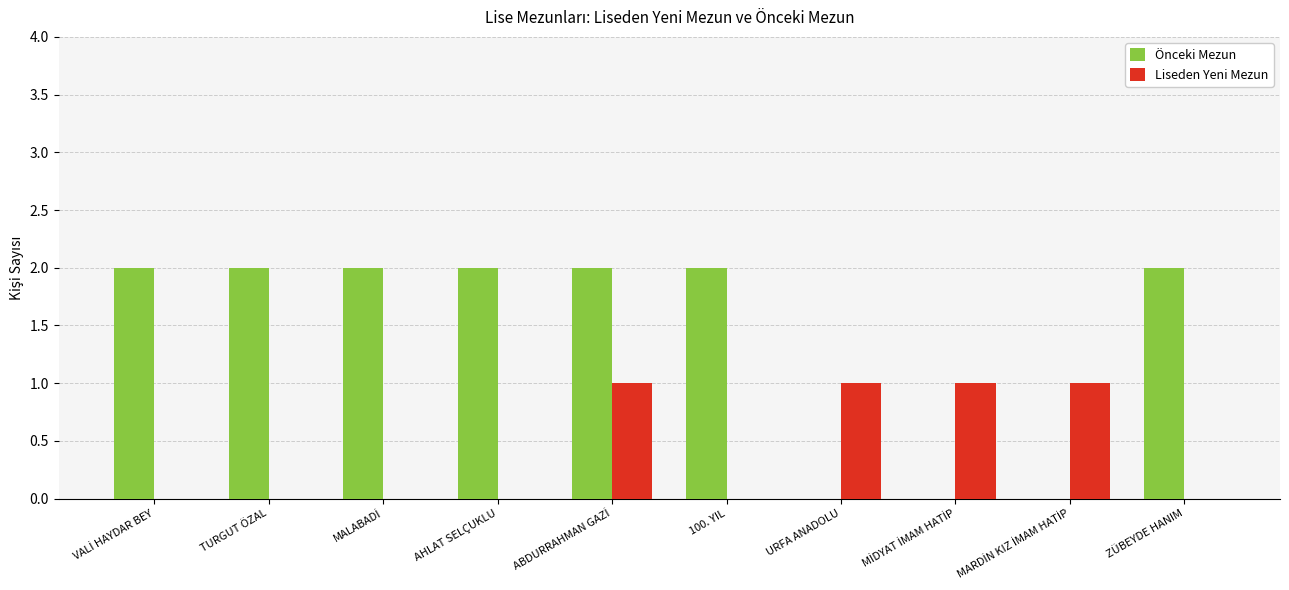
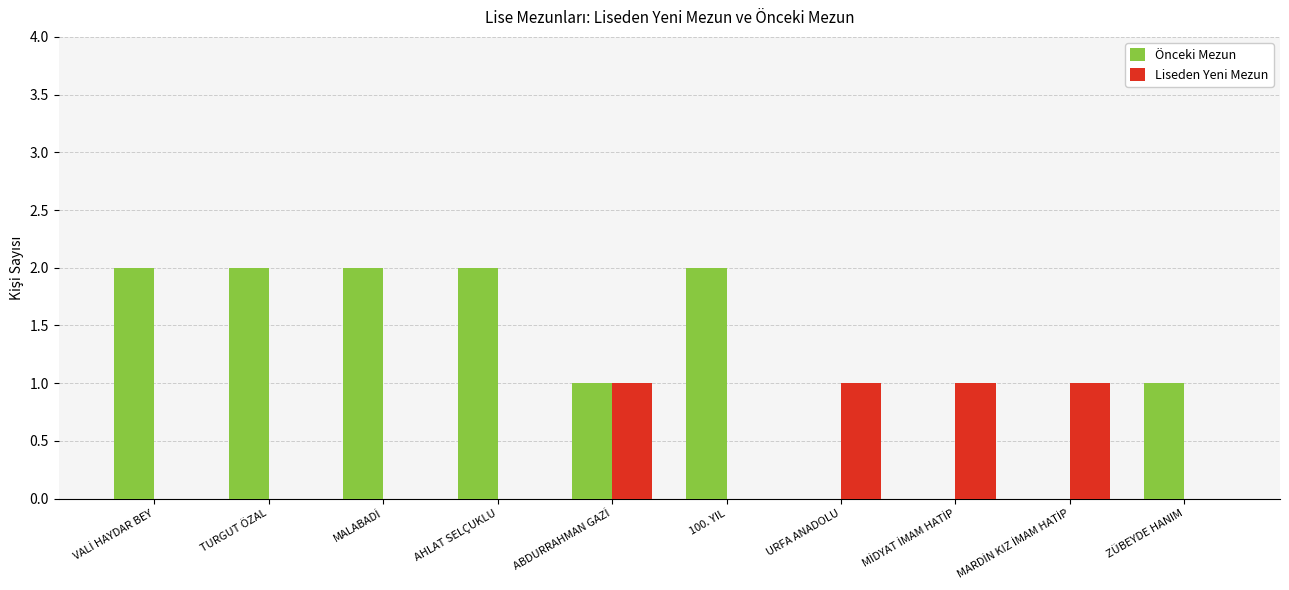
  {
    "Önceki Mezun": {
      "VALİ HAYDAR BEY": 2,
      "TURGUT ÖZAL": 2,
      "MALABADİ": 2,
      "AHLAT SELÇUKLU": 2,
-     "ABDURRAHMAN GAZİ": 2,
+     "ABDURRAHMAN GAZİ": 1,
      "100. YIL": 2,
      "URFA ANADOLU": 0,
      "MİDYAT İMAM HATİP": 0,
      "MARDİN KIZ İMAM HATİP": 0,
-     "ZÜBEYDE HANIM": 2
+     "ZÜBEYDE HANIM": 1
    },
    "Liseden Yeni Mezun": {
      "VALİ HAYDAR BEY": 0,
      "TURGUT ÖZAL": 0,
      "MALABADİ": 0,
      "AHLAT SELÇUKLU": 0,
      "ABDURRAHMAN GAZİ": 1,
      "100. YIL": 0,
      "URFA ANADOLU": 1,
      "MİDYAT İMAM HATİP": 1,
      "MARDİN KIZ İMAM HATİP": 1,
      "ZÜBEYDE HANIM": 0
    }
  }
